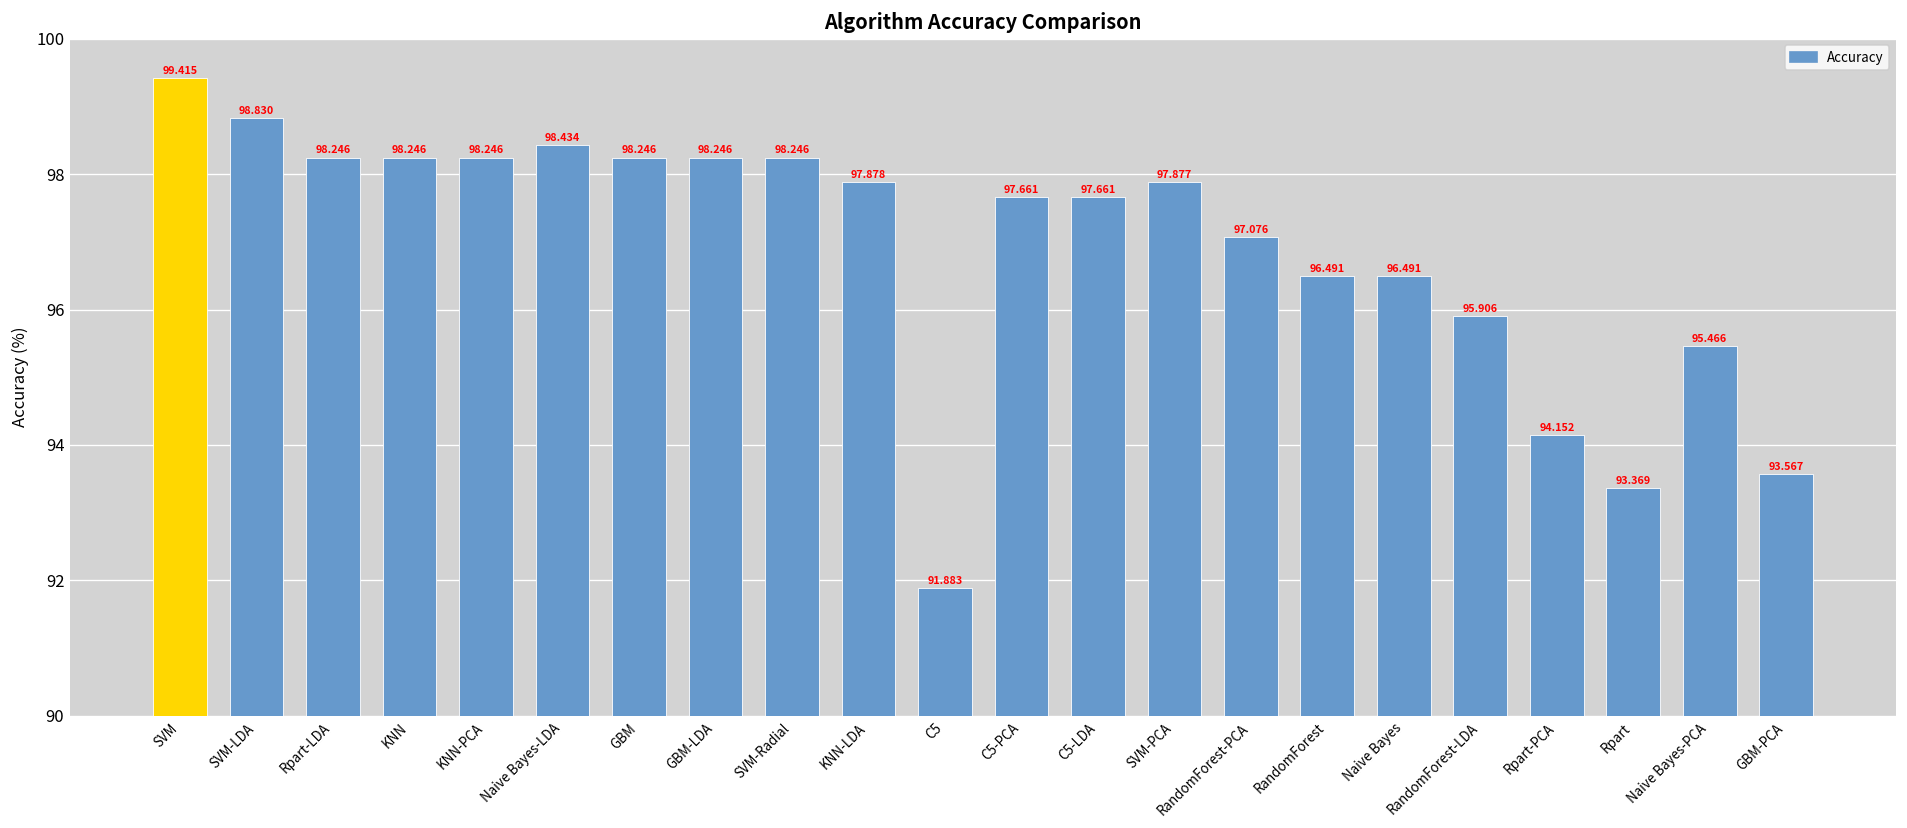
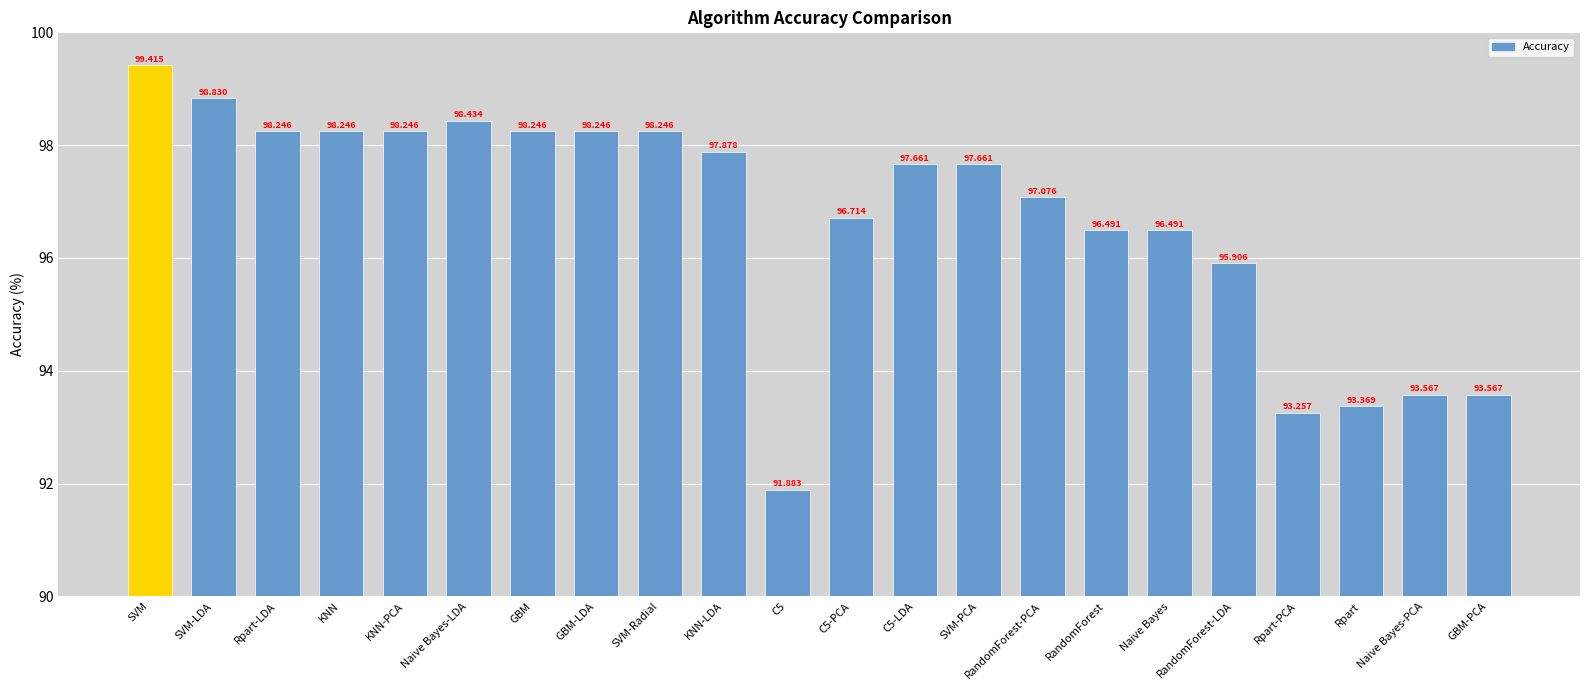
  {
    "SVM": 99.415,
    "SVM-LDA": 98.830,
    "Rpart-LDA": 98.246,
    "KNN": 98.246,
    "KNN-PCA": 98.246,
    "Naive Bayes-LDA": 98.434,
    "GBM": 98.246,
    "GBM-LDA": 98.246,
    "SVM-Radial": 98.246,
    "KNN-LDA": 97.878,
    "C5": 91.883,
-   "C5-PCA": 97.661,
+   "C5-PCA": 96.714,
    "C5-LDA": 97.661,
-   "SVM-PCA": 97.877,
+   "SVM-PCA": 97.661,
    "RandomForest-PCA": 97.076,
    "RandomForest": 96.491,
    "Naive Bayes": 96.491,
    "RandomForest-LDA": 95.906,
-   "Rpart-PCA": 94.152,
+   "Rpart-PCA": 93.257,
    "Rpart": 93.369,
-   "Naive Bayes-PCA": 95.466,
+   "Naive Bayes-PCA": 93.567,
    "GBM-PCA": 93.567
  }
